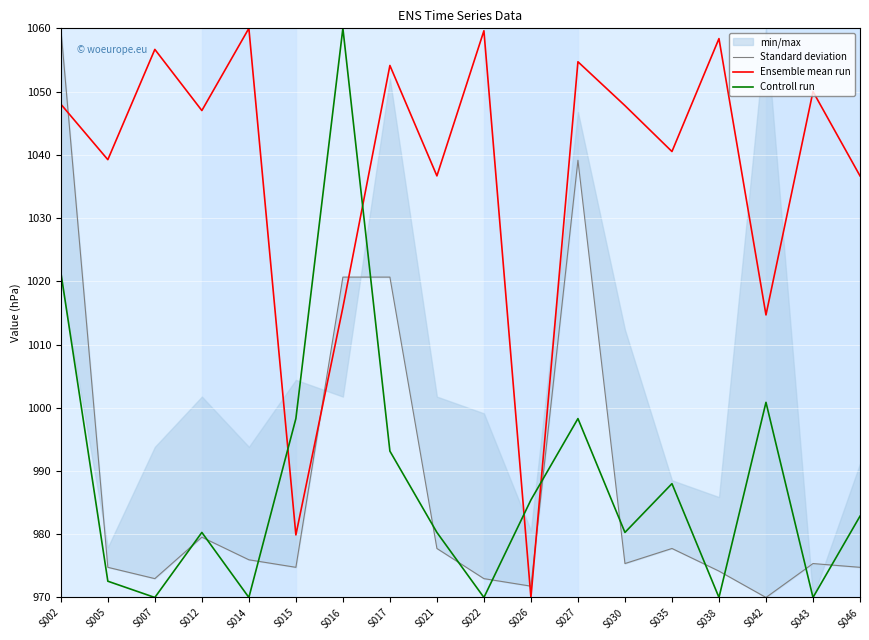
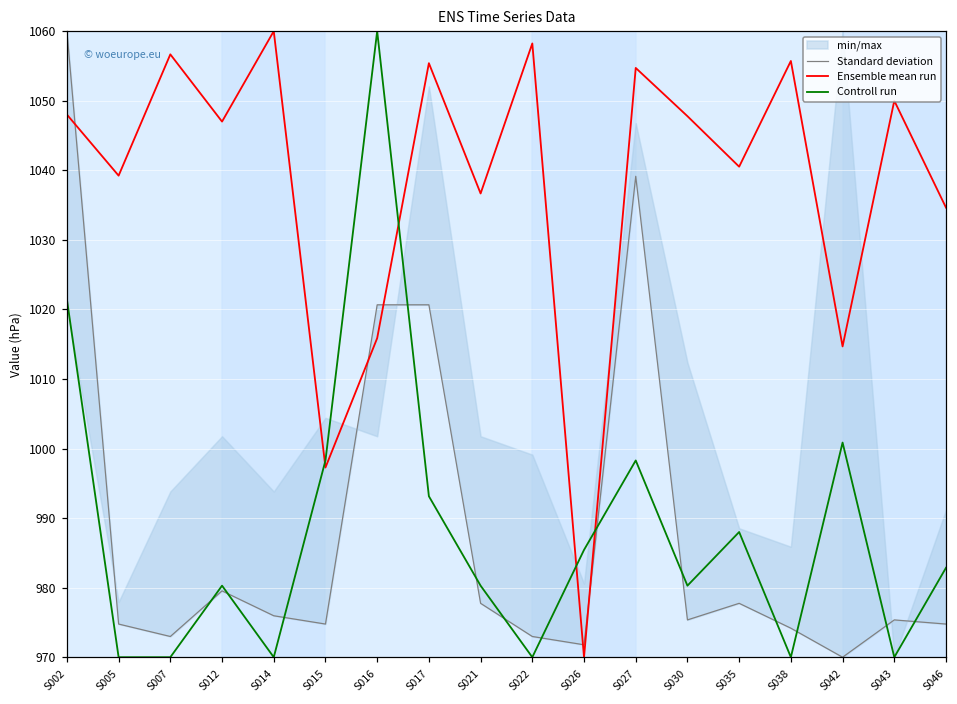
  {
    "Standard deviation": {
      "S005": 975,
      "S007": 973,
      "S012": 980,
      "S014": 976,
      "S015": 975,
      "S017": 1021,
      "S021": 978,
      "S022": 973,
      "S026": 972,
      "S027": 1039,
      "S030": 975,
      "S035": 978,
      "S038": 974,
      "S042": 970,
      "S046": 975
    },
    "Ensemble mean run": {
      "S002": 1048,
      "S005": 1039,
      "S007": 1057,
      "S012": 1047,
      "S014": 1060,
-     "S015": 980,
+     "S015": 997,
      "S016": 1016,
-     "S017": 1054,
+     "S017": 1055,
      "S021": 1037,
-     "S022": 1060,
+     "S022": 1058,
      "S026": 970,
      "S027": 1055,
      "S030": 1048,
      "S035": 1041,
-     "S038": 1058,
+     "S038": 1056,
      "S042": 1015,
-     "S046": 1037
+     "S046": 1035
    },
    "Controll run": {
      "S002": 1021,
-     "S005": 973,
+     "S005": 970,
      "S007": 970,
      "S012": 980,
      "S014": 970,
      "S015": 998,
      "S016": 1060,
      "S017": 993,
      "S021": 980,
      "S022": 970,
      "S026": 985,
      "S027": 998,
      "S030": 980,
      "S035": 988,
      "S038": 970,
      "S042": 1001,
      "S043": 970,
      "S046": 983
    }
  }
